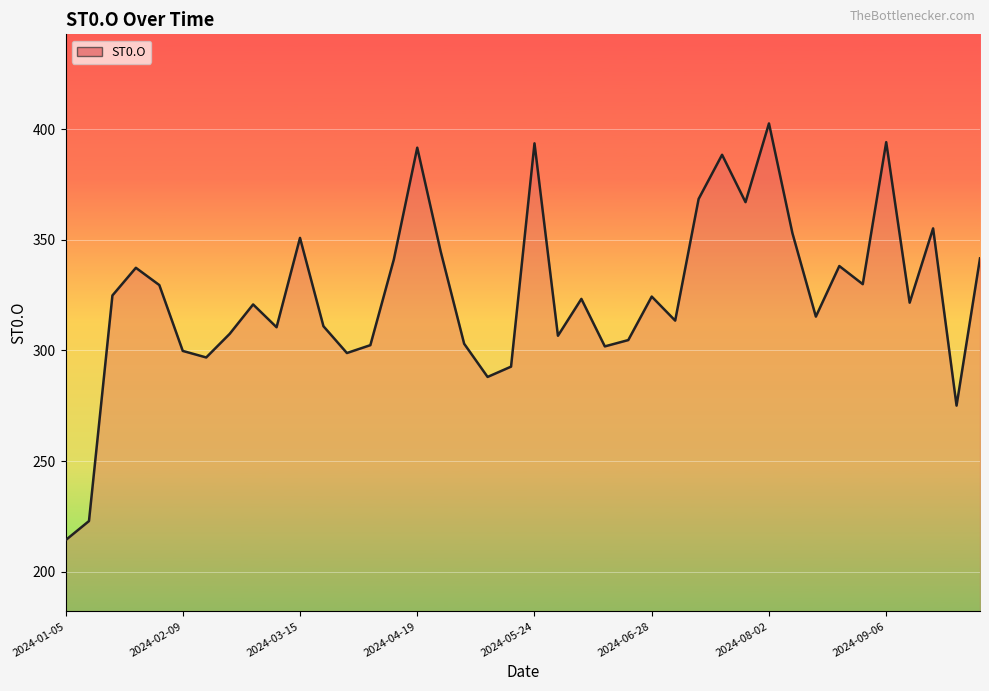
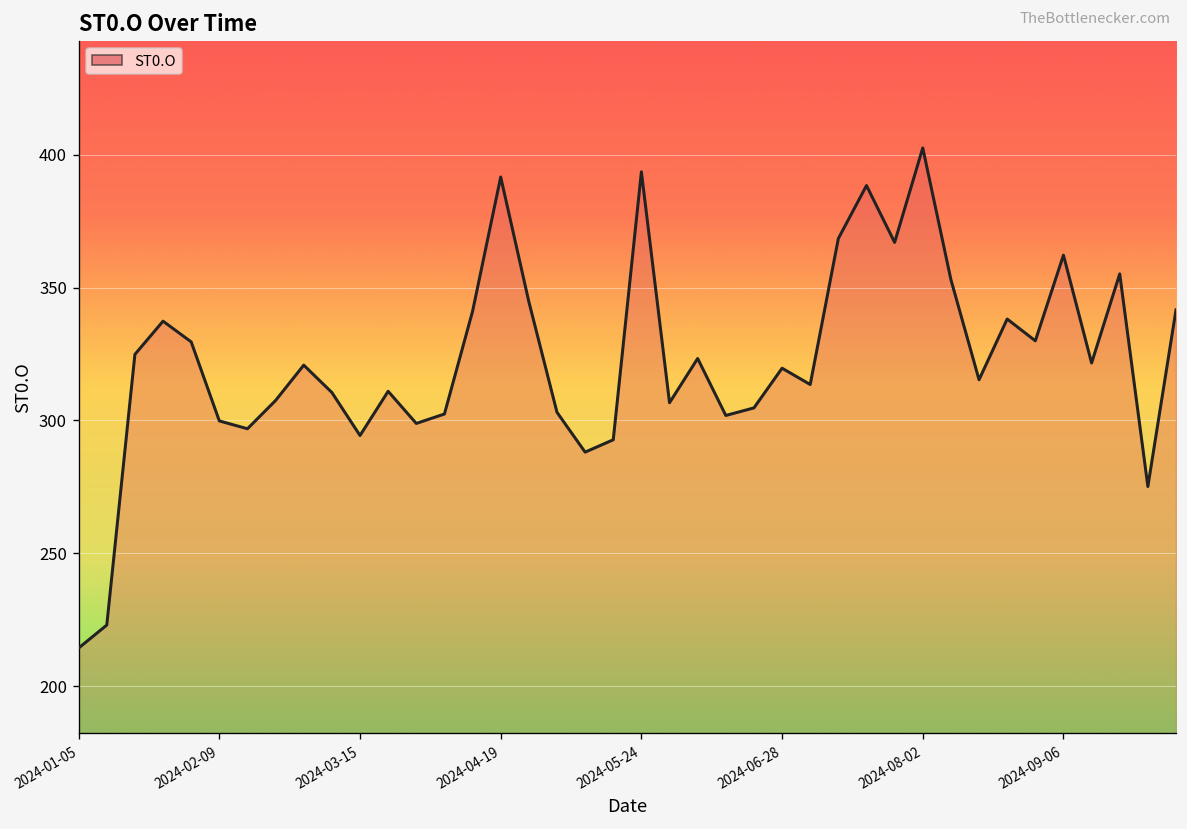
  {
    "2024-01-05": 214,
    "2024-02-09": 300,
-   "2024-03-15": 351,
+   "2024-03-15": 294,
    "2024-04-19": 392,
    "2024-05-24": 394,
-   "2024-06-28": 324,
+   "2024-06-28": 320,
    "2024-08-02": 403,
-   "2024-09-06": 394
+   "2024-09-06": 362
  }
